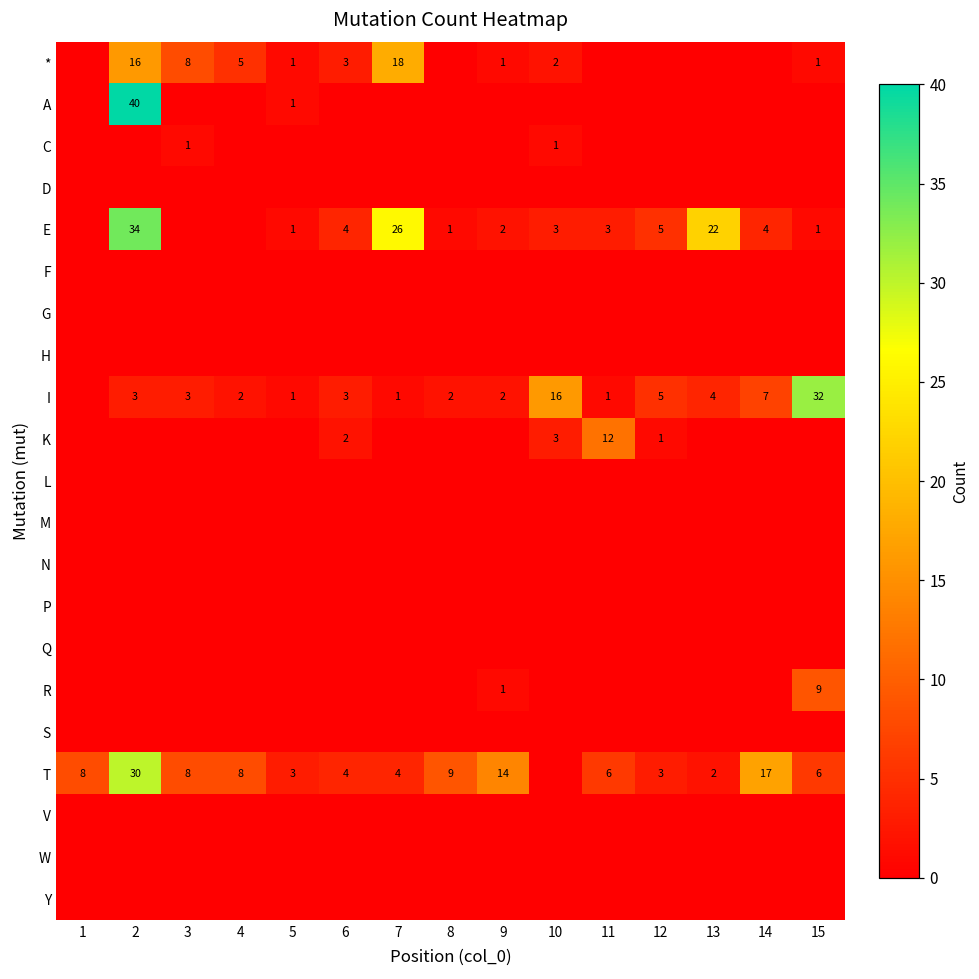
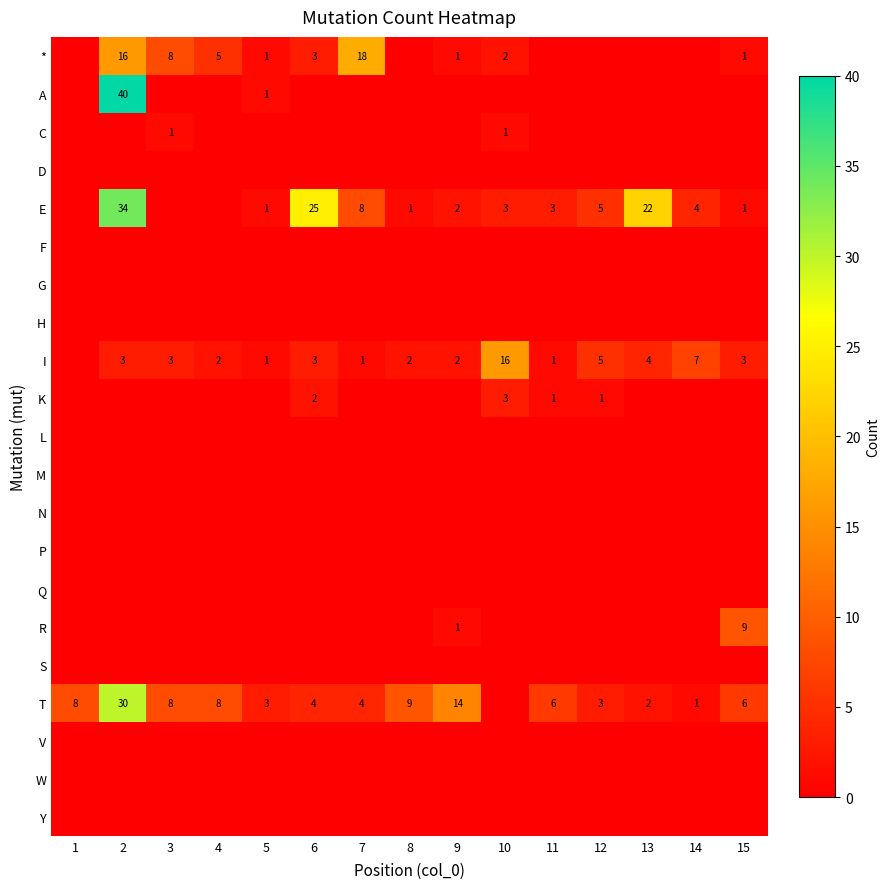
  {
    "*": {
      "2": 16,
      "3": 8,
      "4": 5,
      "5": 1,
      "6": 3,
      "7": 18,
      "9": 1,
      "10": 2,
      "15": 1
    },
    "A": {
      "2": 40,
      "5": 1
    },
    "C": {
      "3": 1,
      "10": 1
    },
    "E": {
      "2": 34,
      "5": 1,
-     "6": 4,
-     "7": 26,
+     "6": 25,
+     "7": 8,
      "8": 1,
      "9": 2,
      "10": 3,
      "11": 3,
      "12": 5,
      "13": 22,
      "14": 4,
      "15": 1
    },
    "I": {
      "2": 3,
      "3": 3,
      "4": 2,
      "5": 1,
      "6": 3,
      "7": 1,
      "8": 2,
      "9": 2,
      "10": 16,
      "11": 1,
      "12": 5,
      "13": 4,
      "14": 7,
-     "15": 32
+     "15": 3
    },
    "K": {
      "6": 2,
      "10": 3,
-     "11": 12,
+     "11": 1,
      "12": 1
    },
    "R": {
      "9": 1,
      "15": 9
    },
    "T": {
      "1": 8,
      "2": 30,
      "3": 8,
      "4": 8,
      "5": 3,
      "6": 4,
      "7": 4,
      "8": 9,
      "9": 14,
      "11": 6,
      "12": 3,
      "13": 2,
-     "14": 17,
+     "14": 1,
      "15": 6
    }
  }
